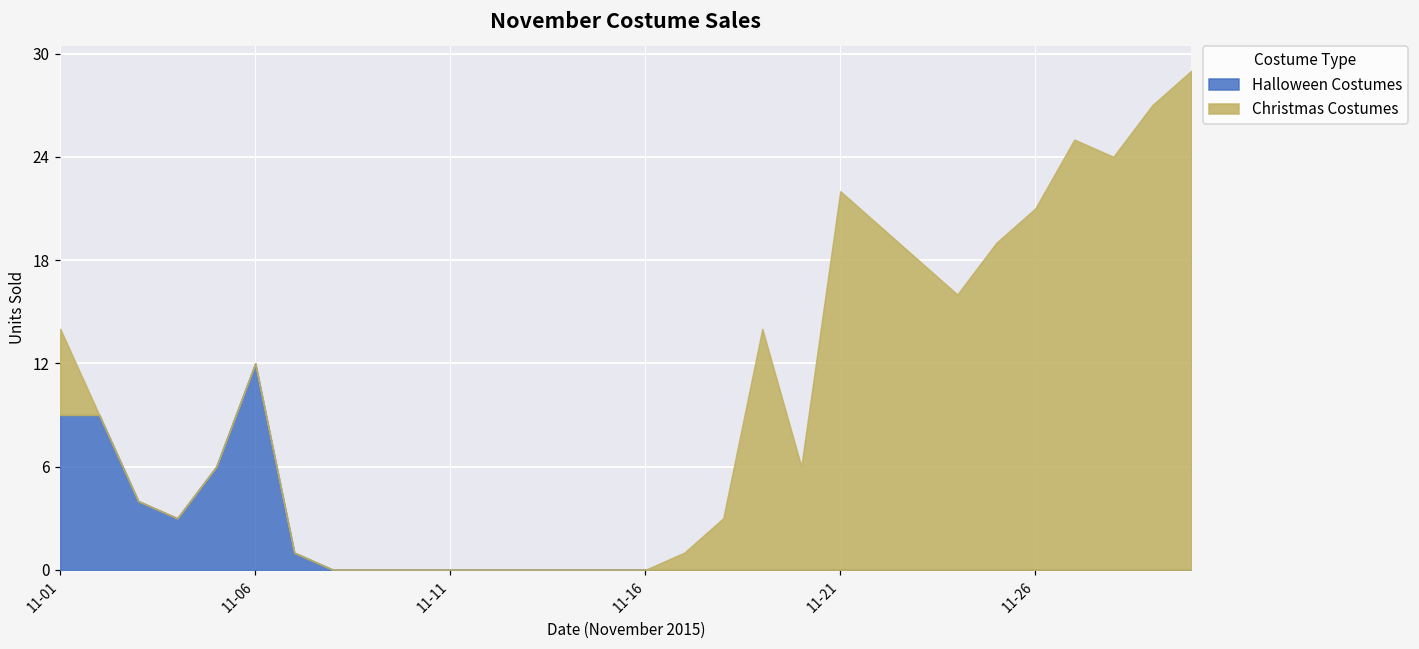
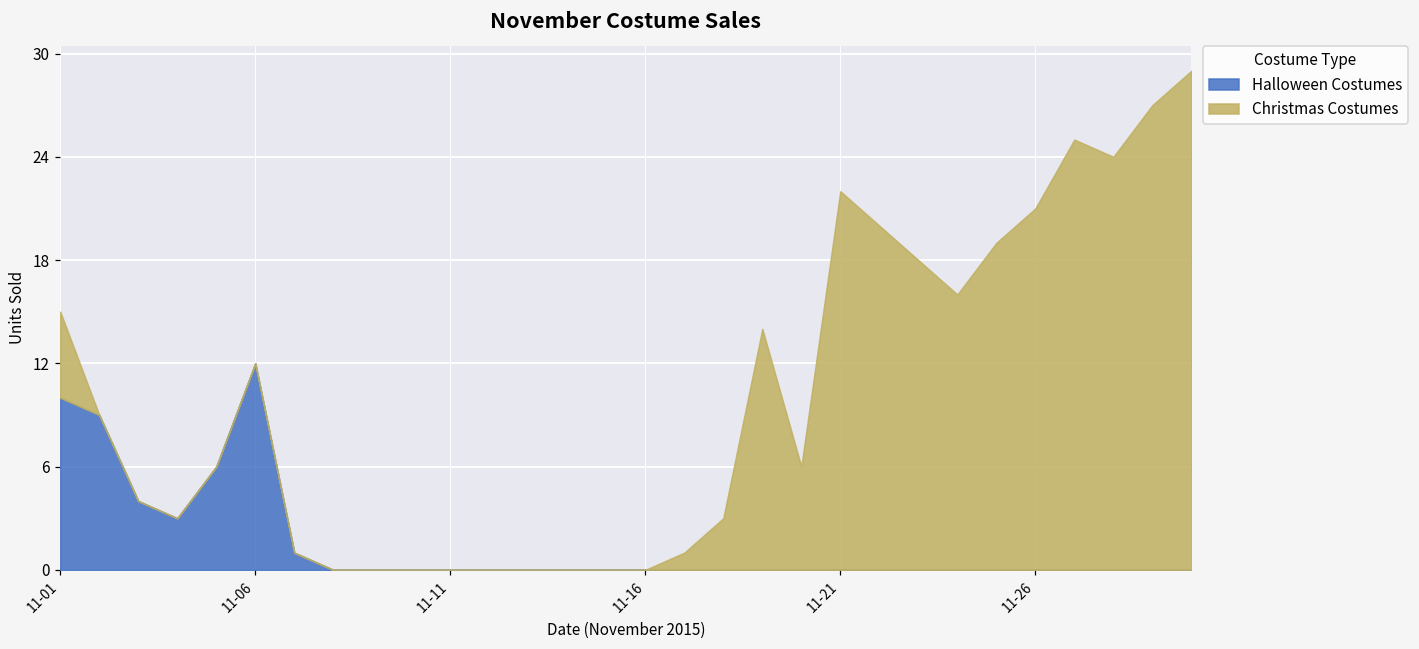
  {
    "Halloween Costumes": {
-     "11-01": 9,
+     "11-01": 10,
      "11-21": 0,
      "11-26": 0
    },
    "Christmas Costumes": {
      "11-01": 5,
      "11-21": 22,
      "11-26": 21
    }
  }
